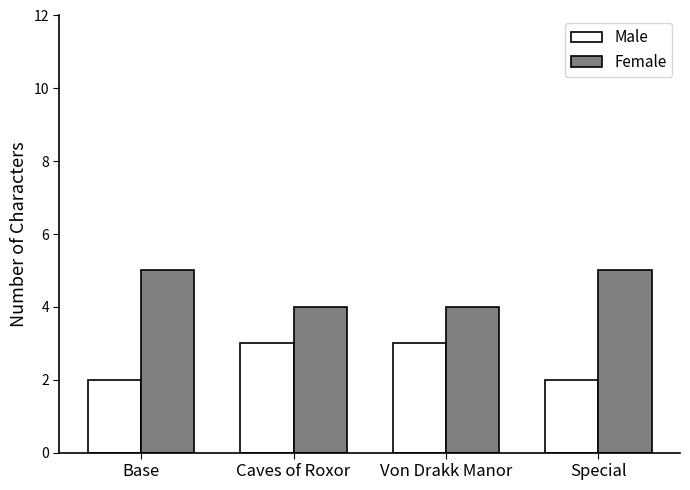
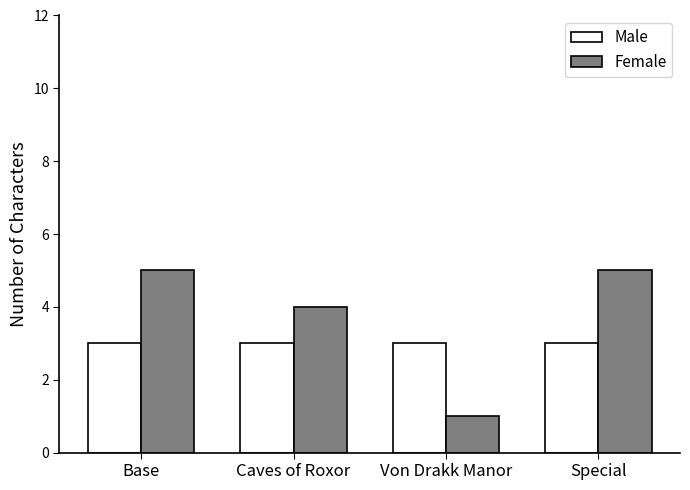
  {
    "Male": {
-     "Base": 2,
+     "Base": 3,
      "Caves of Roxor": 3,
      "Von Drakk Manor": 3,
-     "Special": 2
+     "Special": 3
    },
    "Female": {
      "Base": 5,
      "Caves of Roxor": 4,
-     "Von Drakk Manor": 4,
+     "Von Drakk Manor": 1,
      "Special": 5
    }
  }
